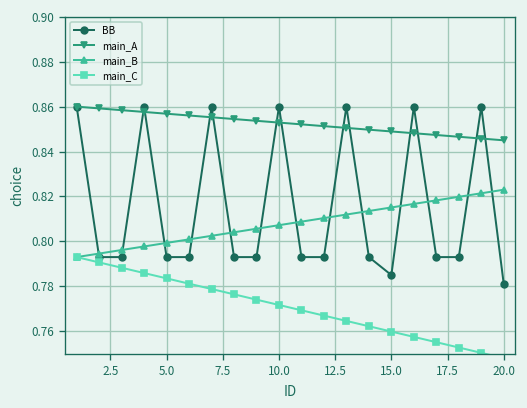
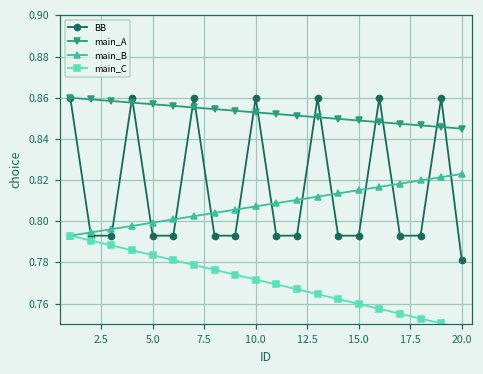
  {
    "BB": {
      "5.0": 0.793,
      "10.0": 0.860,
-     "15.0": 0.785,
+     "15.0": 0.793,
      "20.0": 0.781
    }
  }
